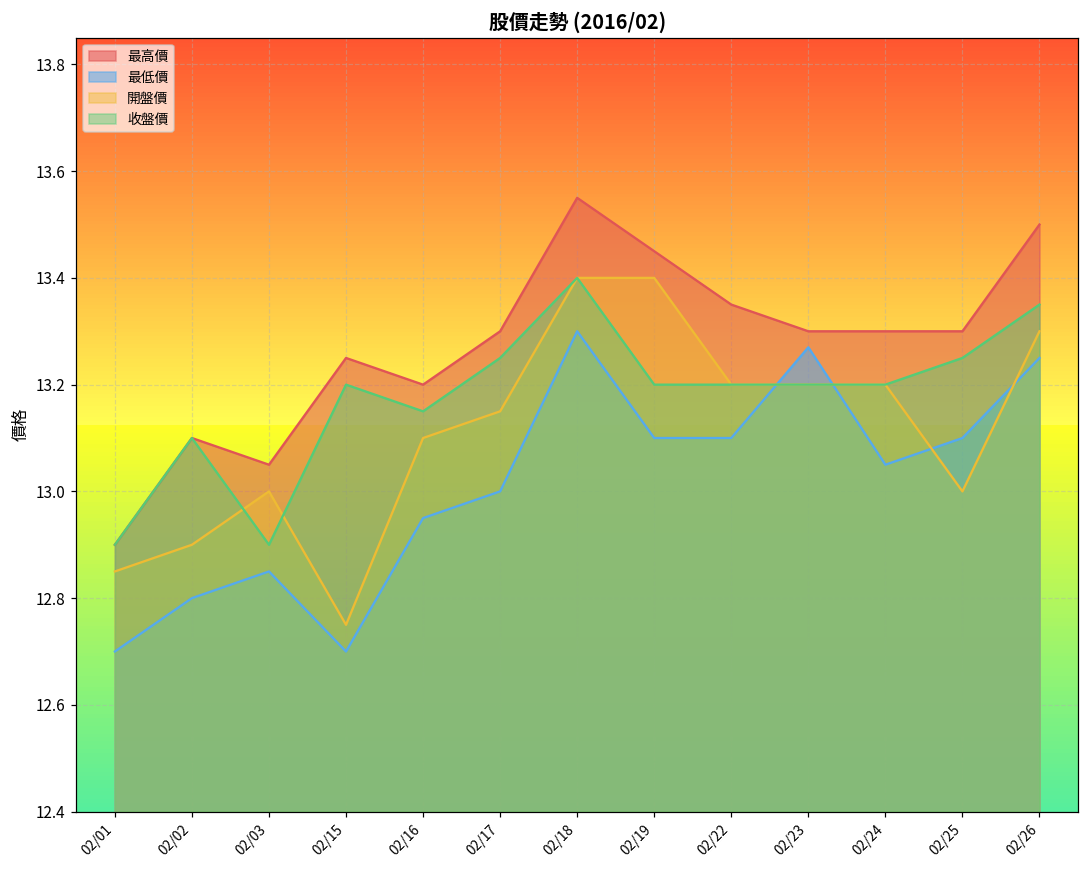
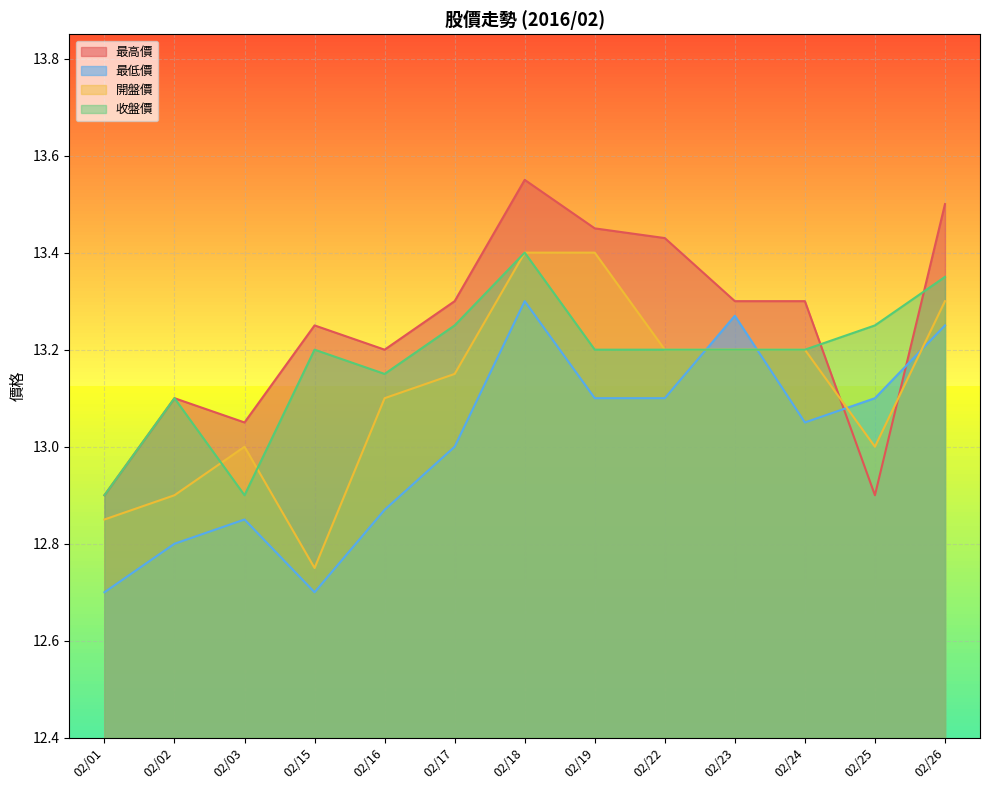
  {
    "最高價": {
      "02/03": 13.05,
      "02/15": 13.25,
      "02/16": 13.20,
      "02/17": 13.30,
      "02/18": 13.55,
      "02/19": 13.45,
-     "02/22": 13.35,
+     "02/22": 13.43,
      "02/23": 13.30,
      "02/24": 13.30,
-     "02/25": 13.3,
+     "02/25": 12.9,
      "02/26": 13.50
    },
    "最低價": {
      "02/01": 12.70,
      "02/02": 12.80,
      "02/03": 12.85,
      "02/15": 12.70,
-     "02/16": 12.95,
+     "02/16": 12.87,
      "02/17": 13.00,
      "02/18": 13.30,
      "02/19": 13.10,
      "02/22": 13.10,
      "02/23": 13.27,
      "02/24": 13.05,
      "02/25": 13.10,
      "02/26": 13.25
    },
    "開盤價": {
      "02/01": 12.85,
      "02/02": 12.90,
      "02/03": 13.00,
      "02/15": 12.75,
      "02/16": 13.10,
      "02/17": 13.15,
      "02/19": 13.40,
      "02/25": 13.00,
      "02/26": 13.30
    },
    "收盤價": {
      "02/03": 12.90,
      "02/15": 13.20,
      "02/16": 13.15,
      "02/17": 13.25,
      "02/19": 13.20,
      "02/25": 13.25,
      "02/26": 13.35
    }
  }
